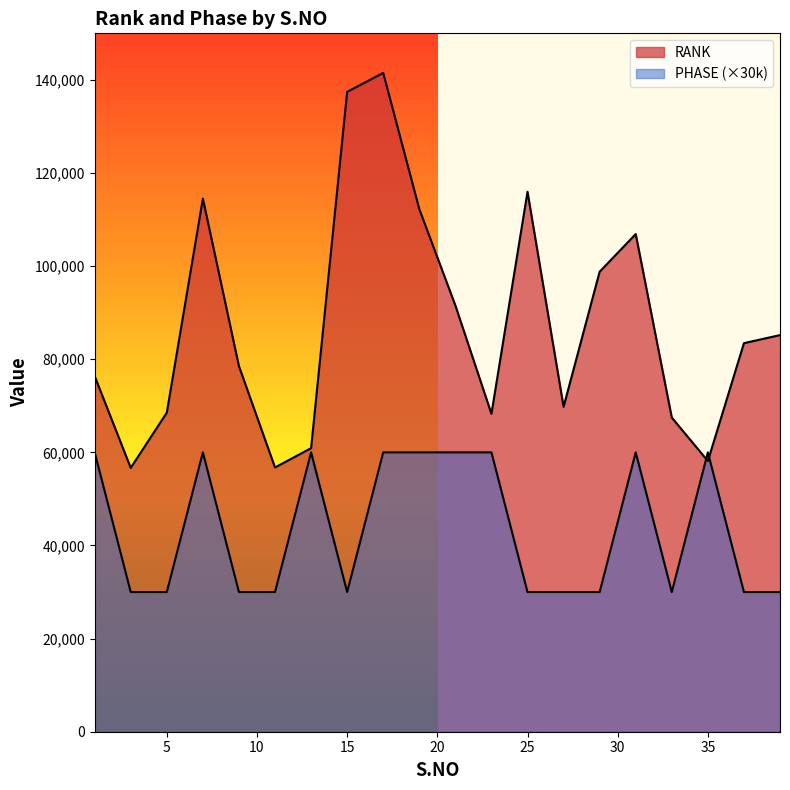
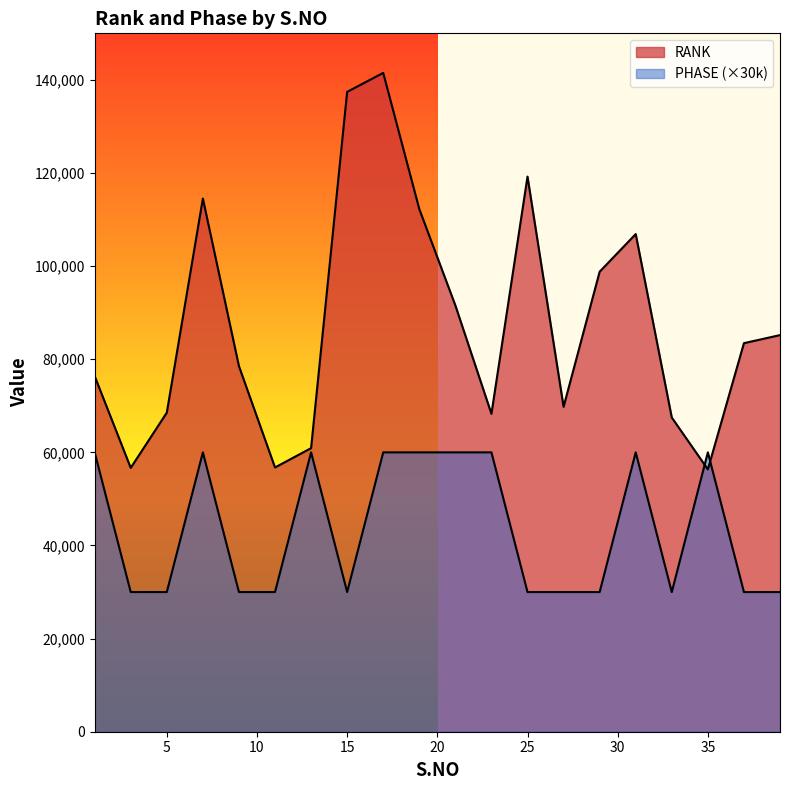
  {
    "RANK": {
      "5": "69,000",
      "15": "137,000",
-     "25": "116,000",
-     "35": "58,000"
+     "25": "119,000",
+     "35": "56,000"
    },
    "PHASE (×30k)": {
      "5": "30,000",
      "15": "30,000",
      "25": "30,000",
      "35": "60,000"
    }
  }
